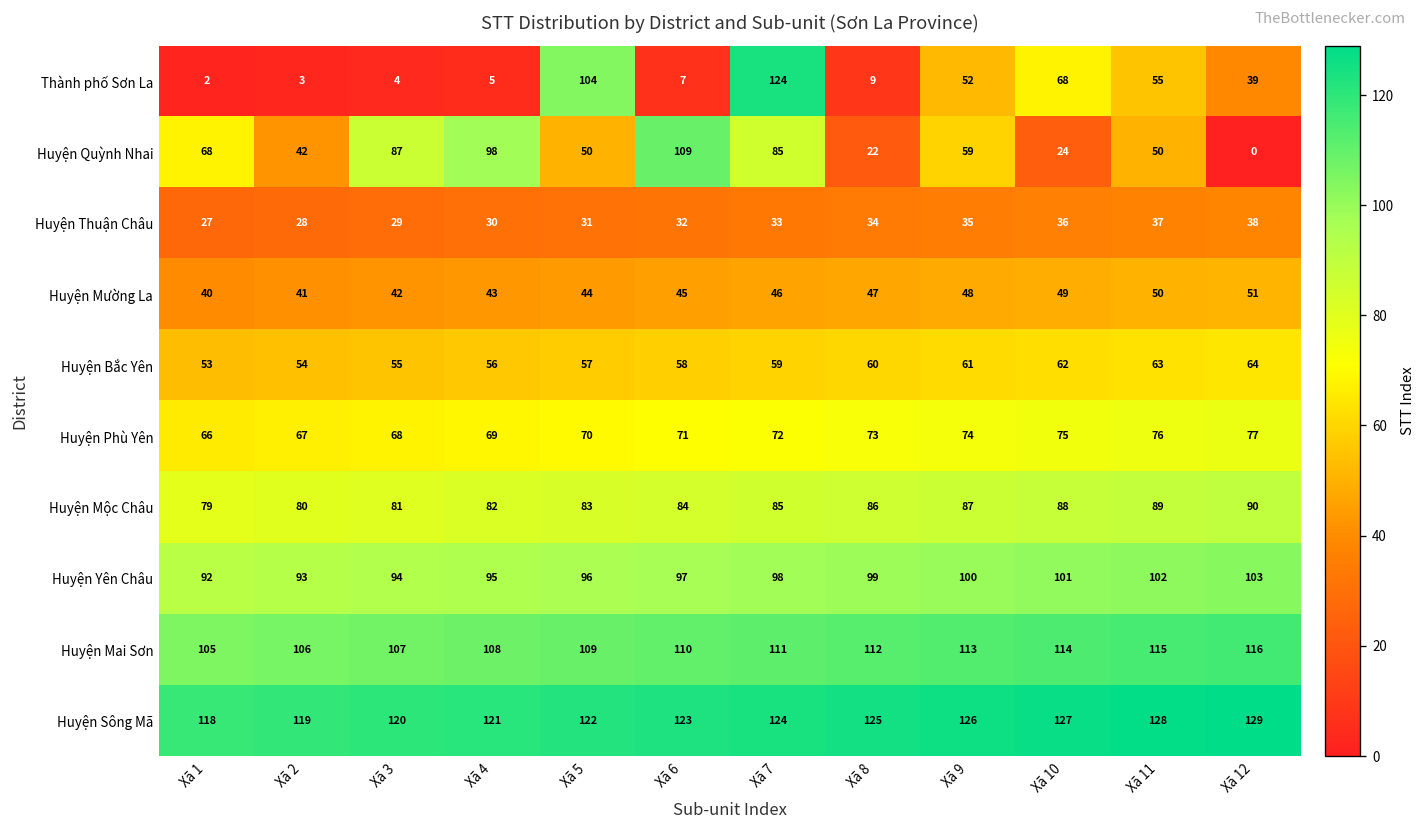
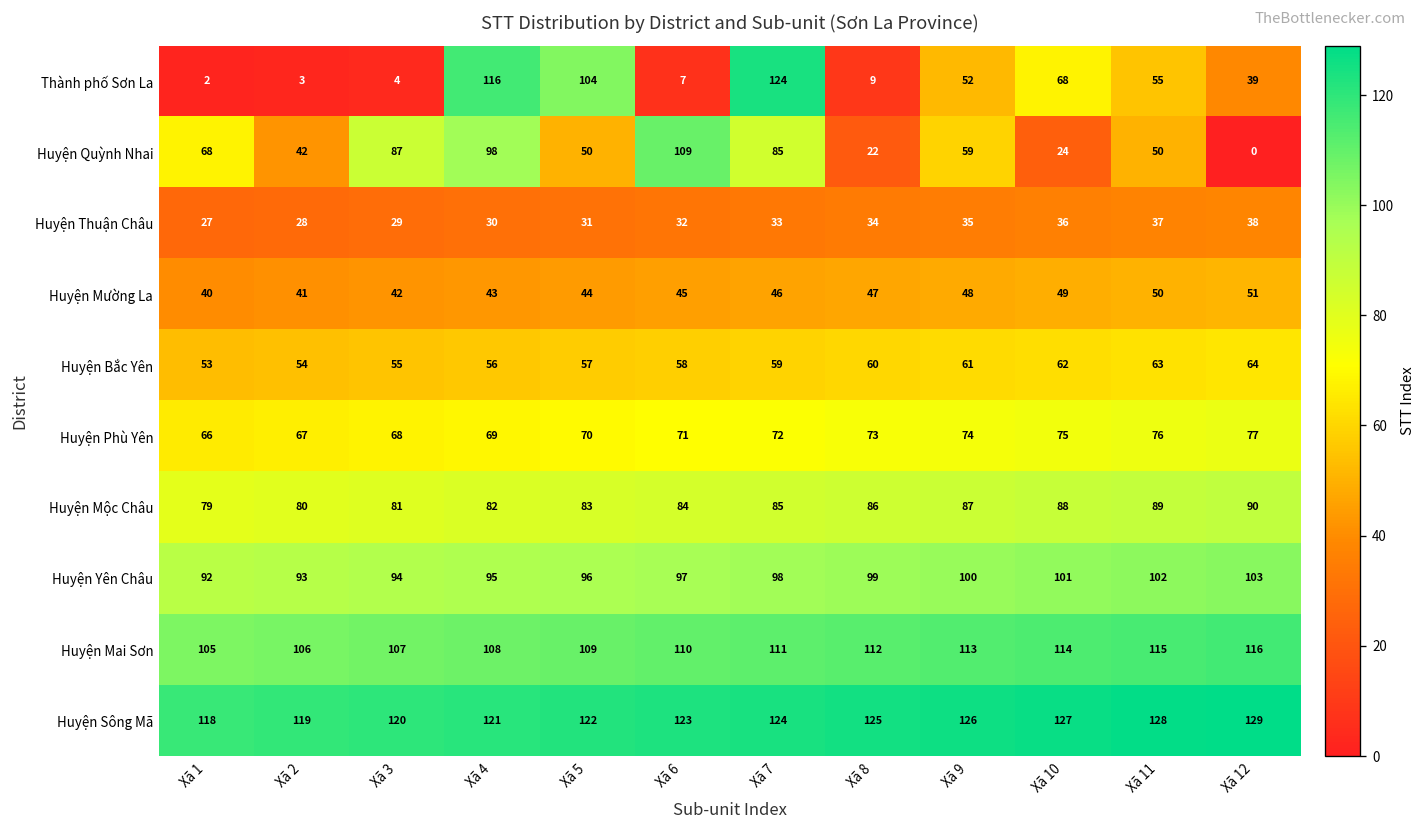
  {
    "Thành phố Sơn La": {
      "Xã 1": 2,
      "Xã 2": 3,
      "Xã 3": 4,
-     "Xã 4": 5,
+     "Xã 4": 116,
      "Xã 5": 104,
      "Xã 6": 7,
      "Xã 7": 124,
      "Xã 8": 9,
      "Xã 9": 52,
      "Xã 10": 68,
      "Xã 11": 55,
      "Xã 12": 39
    },
    "Huyện Quỳnh Nhai": {
      "Xã 1": 68,
      "Xã 2": 42,
      "Xã 3": 87,
      "Xã 4": 98,
      "Xã 5": 50,
      "Xã 6": 109,
      "Xã 7": 85,
      "Xã 8": 22,
      "Xã 9": 59,
      "Xã 10": 24,
      "Xã 11": 50,
      "Xã 12": 0
    },
    "Huyện Thuận Châu": {
      "Xã 1": 27,
      "Xã 2": 28,
      "Xã 3": 29,
      "Xã 4": 30,
      "Xã 5": 31,
      "Xã 6": 32,
      "Xã 7": 33,
      "Xã 8": 34,
      "Xã 9": 35,
      "Xã 10": 36,
      "Xã 11": 37,
      "Xã 12": 38
    },
    "Huyện Mường La": {
      "Xã 1": 40,
      "Xã 2": 41,
      "Xã 3": 42,
      "Xã 4": 43,
      "Xã 5": 44,
      "Xã 6": 45,
      "Xã 7": 46,
      "Xã 8": 47,
      "Xã 9": 48,
      "Xã 10": 49,
      "Xã 11": 50,
      "Xã 12": 51
    },
    "Huyện Bắc Yên": {
      "Xã 1": 53,
      "Xã 2": 54,
      "Xã 3": 55,
      "Xã 4": 56,
      "Xã 5": 57,
      "Xã 6": 58,
      "Xã 7": 59,
      "Xã 8": 60,
      "Xã 9": 61,
      "Xã 10": 62,
      "Xã 11": 63,
      "Xã 12": 64
    },
    "Huyện Phù Yên": {
      "Xã 1": 66,
      "Xã 2": 67,
      "Xã 3": 68,
      "Xã 4": 69,
      "Xã 5": 70,
      "Xã 6": 71,
      "Xã 7": 72,
      "Xã 8": 73,
      "Xã 9": 74,
      "Xã 10": 75,
      "Xã 11": 76,
      "Xã 12": 77
    },
    "Huyện Mộc Châu": {
      "Xã 1": 79,
      "Xã 2": 80,
      "Xã 3": 81,
      "Xã 4": 82,
      "Xã 5": 83,
      "Xã 6": 84,
      "Xã 7": 85,
      "Xã 8": 86,
      "Xã 9": 87,
      "Xã 10": 88,
      "Xã 11": 89,
      "Xã 12": 90
    },
    "Huyện Yên Châu": {
      "Xã 1": 92,
      "Xã 2": 93,
      "Xã 3": 94,
      "Xã 4": 95,
      "Xã 5": 96,
      "Xã 6": 97,
      "Xã 7": 98,
      "Xã 8": 99,
      "Xã 9": 100,
      "Xã 10": 101,
      "Xã 11": 102,
      "Xã 12": 103
    },
    "Huyện Mai Sơn": {
      "Xã 1": 105,
      "Xã 2": 106,
      "Xã 3": 107,
      "Xã 4": 108,
      "Xã 5": 109,
      "Xã 6": 110,
      "Xã 7": 111,
      "Xã 8": 112,
      "Xã 9": 113,
      "Xã 10": 114,
      "Xã 11": 115,
      "Xã 12": 116
    },
    "Huyện Sông Mã": {
      "Xã 1": 118,
      "Xã 2": 119,
      "Xã 3": 120,
      "Xã 4": 121,
      "Xã 5": 122,
      "Xã 6": 123,
      "Xã 7": 124,
      "Xã 8": 125,
      "Xã 9": 126,
      "Xã 10": 127,
      "Xã 11": 128,
      "Xã 12": 129
    }
  }
